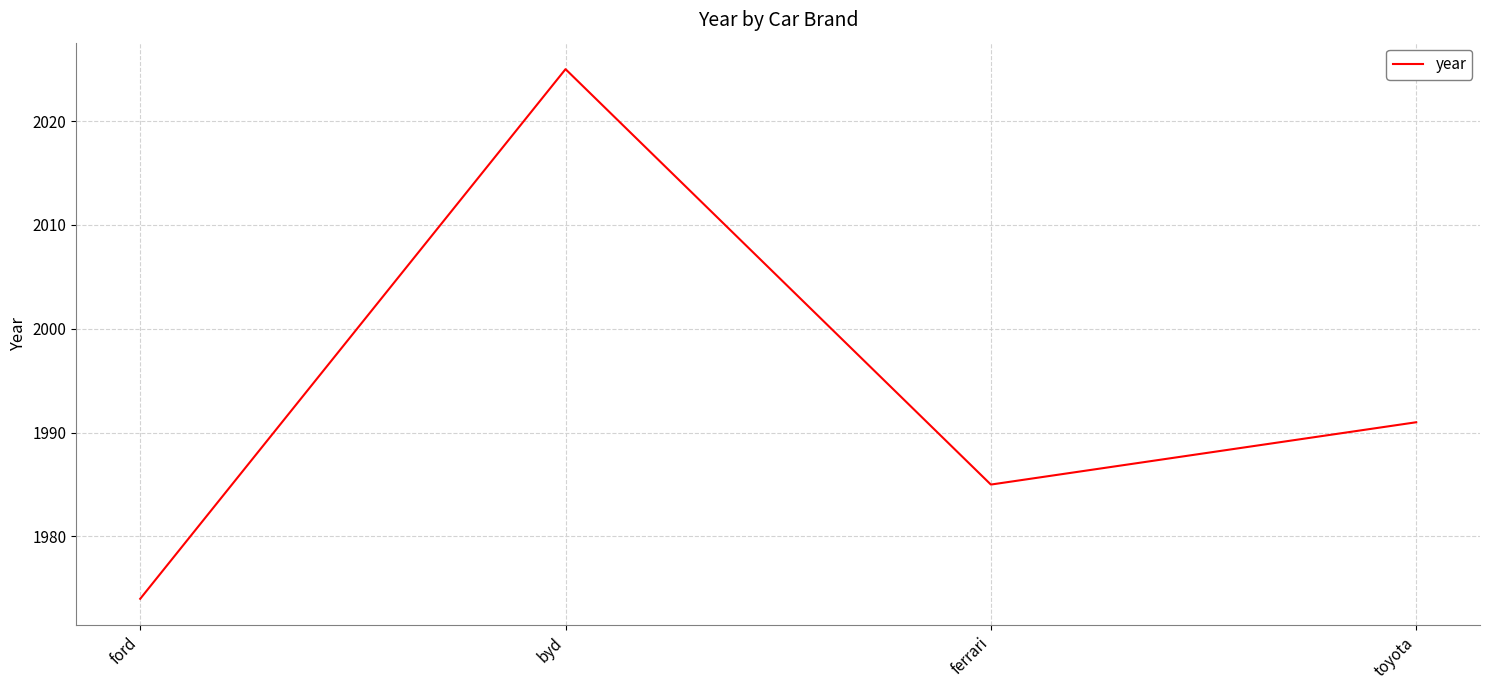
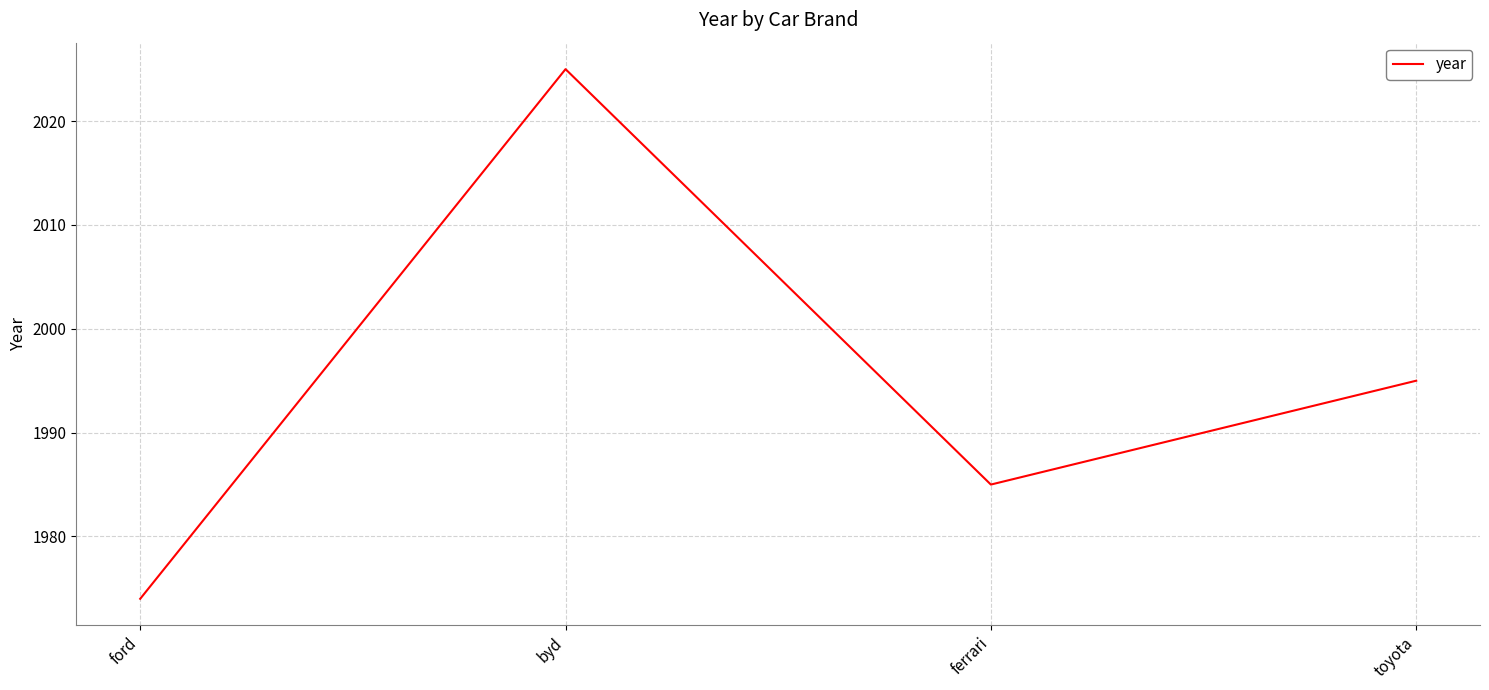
  {
    "ford": 1974,
    "byd": 2025,
    "ferrari": 1985,
-   "toyota": 1991
+   "toyota": 1995
  }
